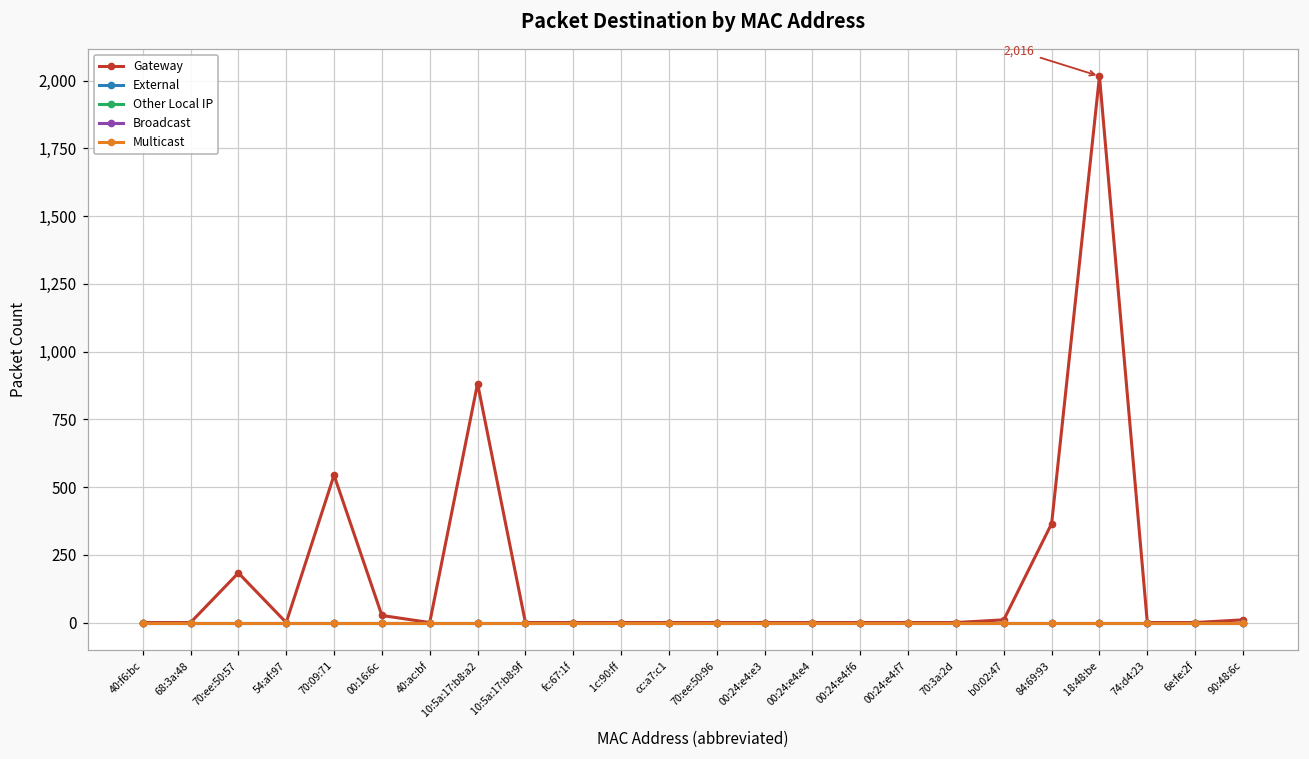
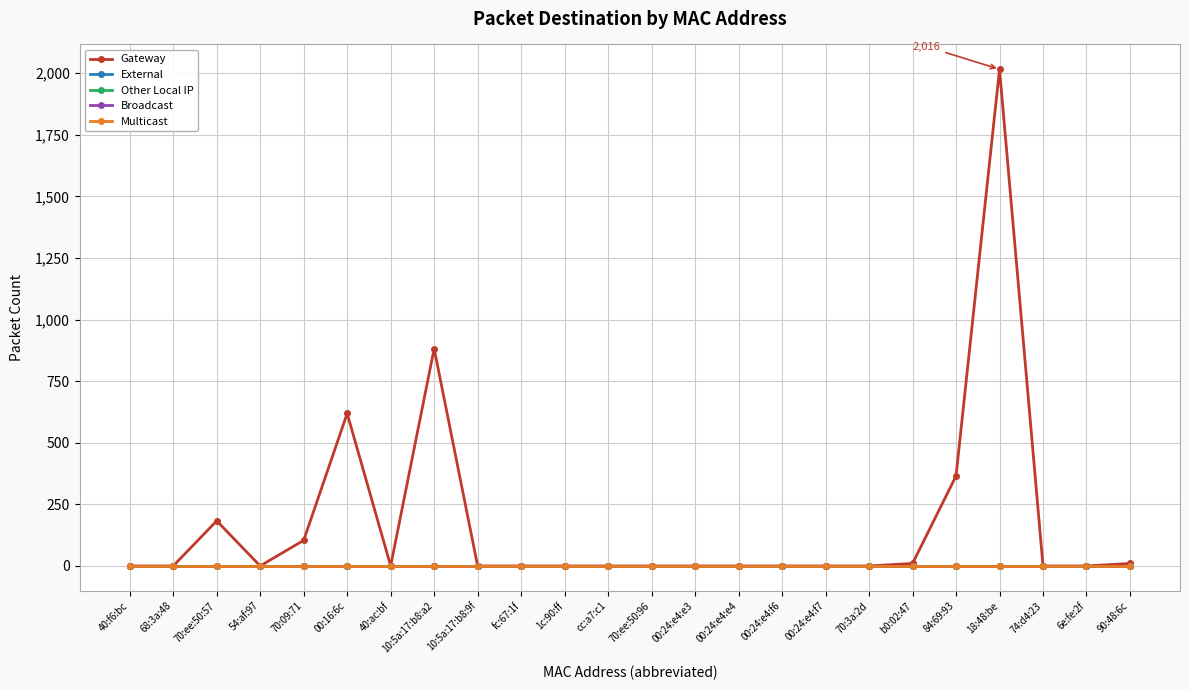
  {
    "Gateway": {
      "70:ee:50:57": 180,
-     "70:09:71": 540,
-     "00:16:6c": 30,
+     "70:09:71": 100,
+     "00:16:6c": 620,
      "10:5a:17:b8:a2": 880,
      "84:69:93": 370
    },
    "Multicast": {
      "70:ee:50:57": 0,
      "70:09:71": 0,
      "00:16:6c": 0,
      "10:5a:17:b8:a2": 0,
      "84:69:93": 0,
      "18:48:be": 0
    }
  }
